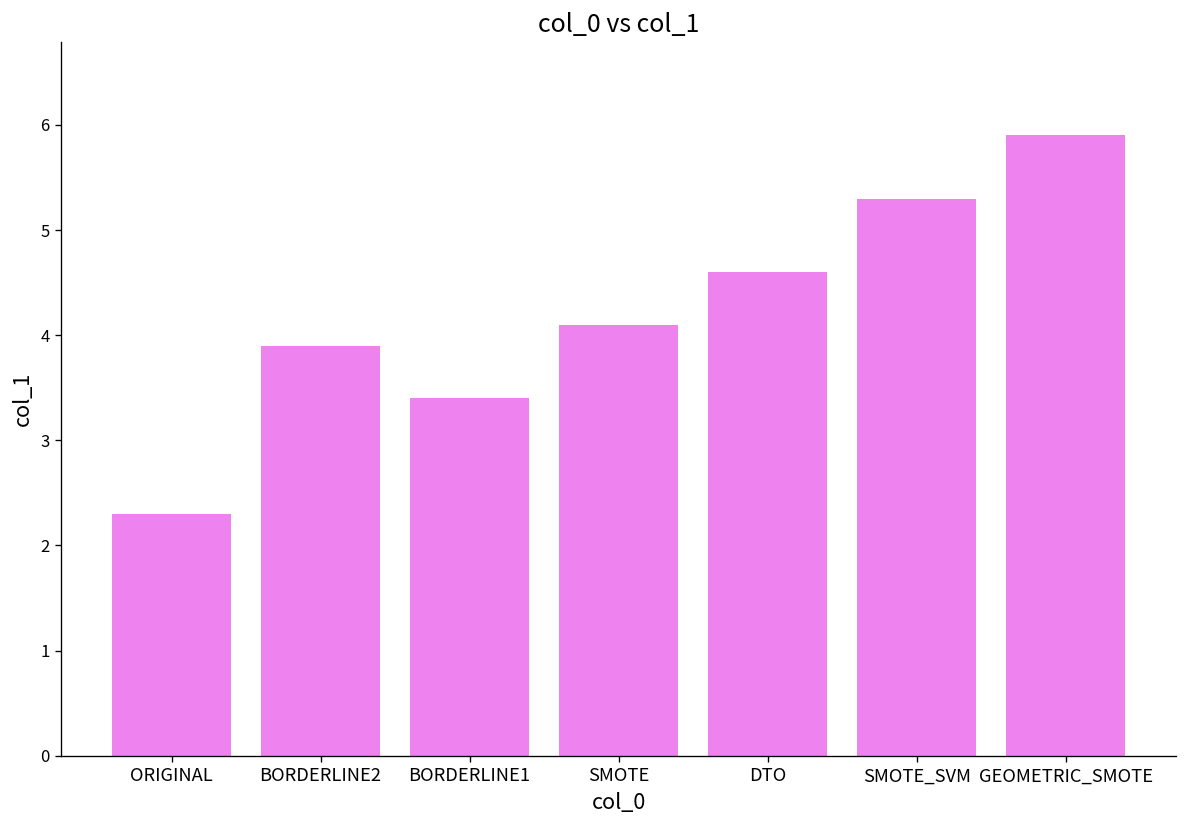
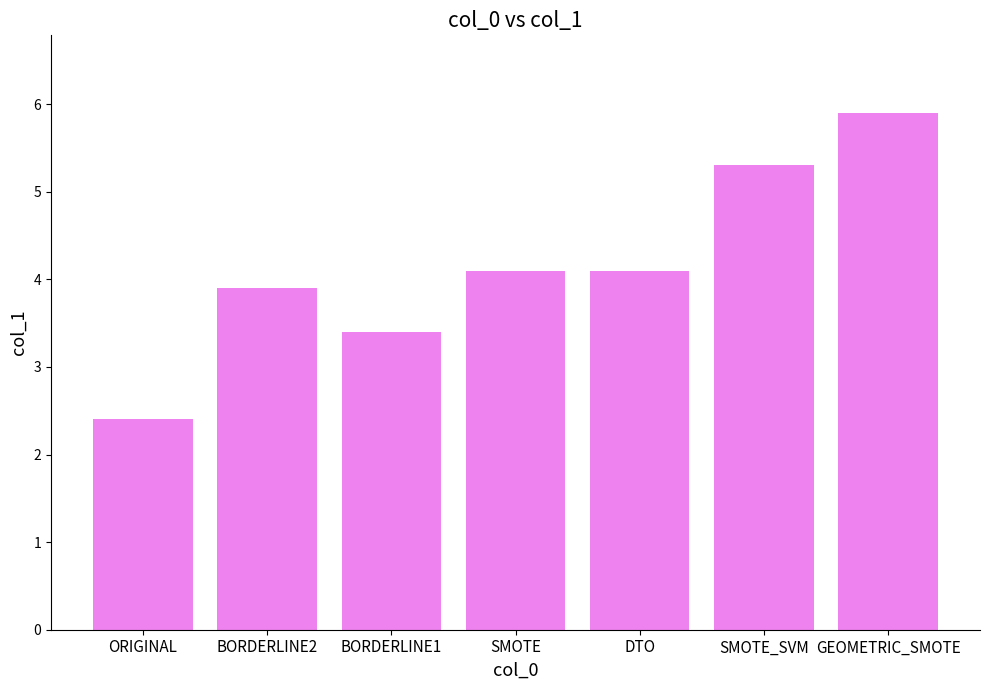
  {
-   "ORIGINAL": 2.3,
+   "ORIGINAL": 2.4,
    "BORDERLINE2": 3.9,
    "BORDERLINE1": 3.4,
    "SMOTE": 4.1,
-   "DTO": 4.6,
+   "DTO": 4.1,
    "SMOTE_SVM": 5.3,
    "GEOMETRIC_SMOTE": 5.9
  }
